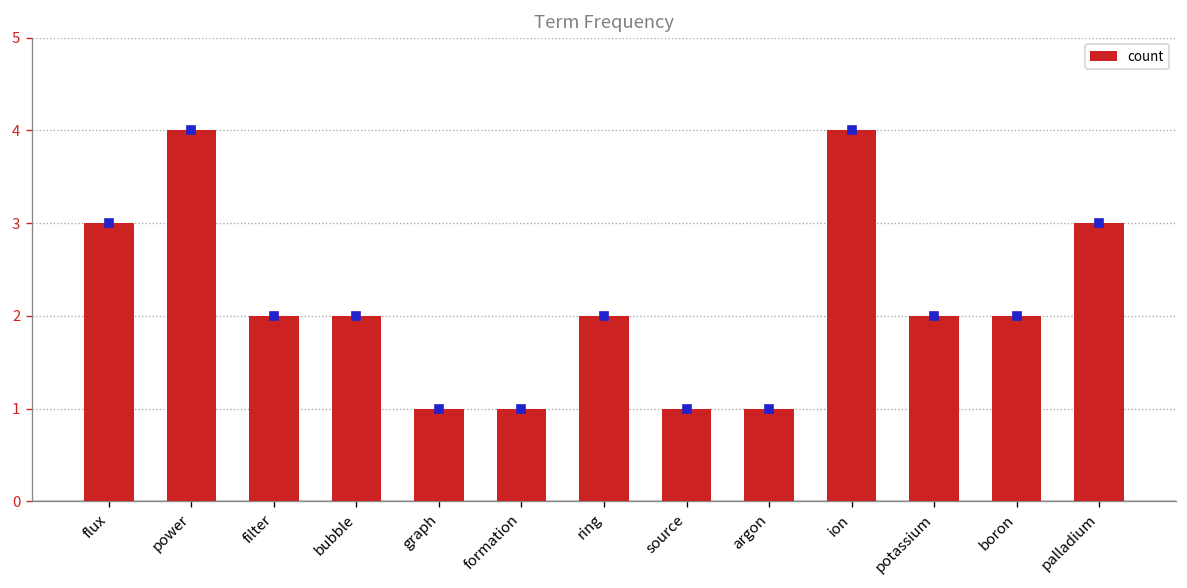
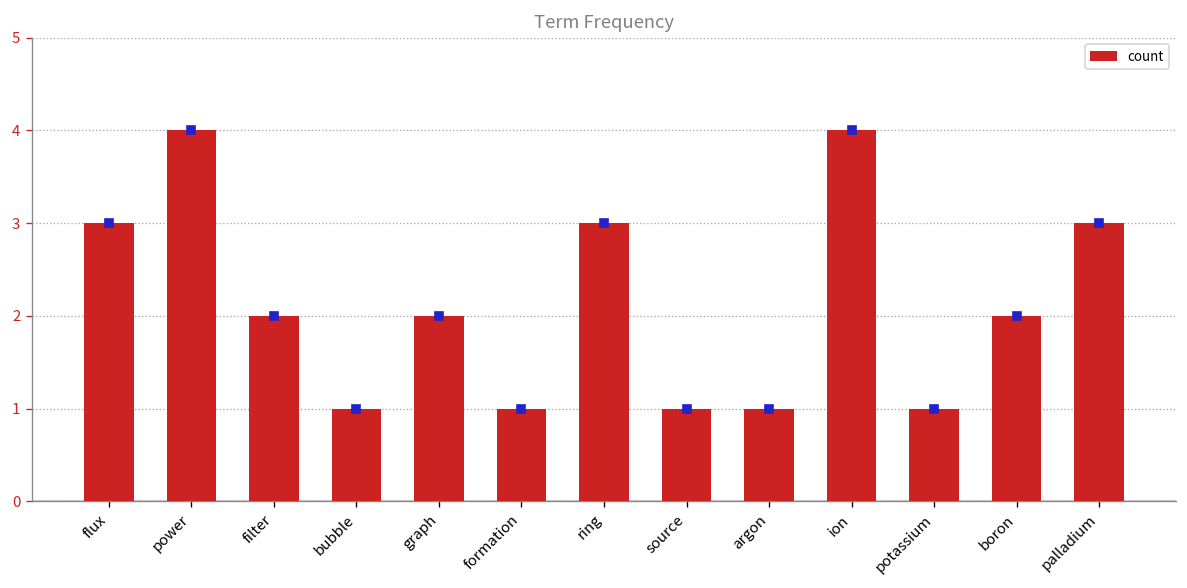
  {
    "count": {
      "flux": 3,
      "power": 4,
      "filter": 2,
-     "bubble": 2,
-     "graph": 1,
+     "bubble": 1,
+     "graph": 2,
      "formation": 1,
-     "ring": 2,
+     "ring": 3,
      "source": 1,
      "argon": 1,
      "ion": 4,
-     "potassium": 2,
+     "potassium": 1,
      "boron": 2,
      "palladium": 3
    }
  }
